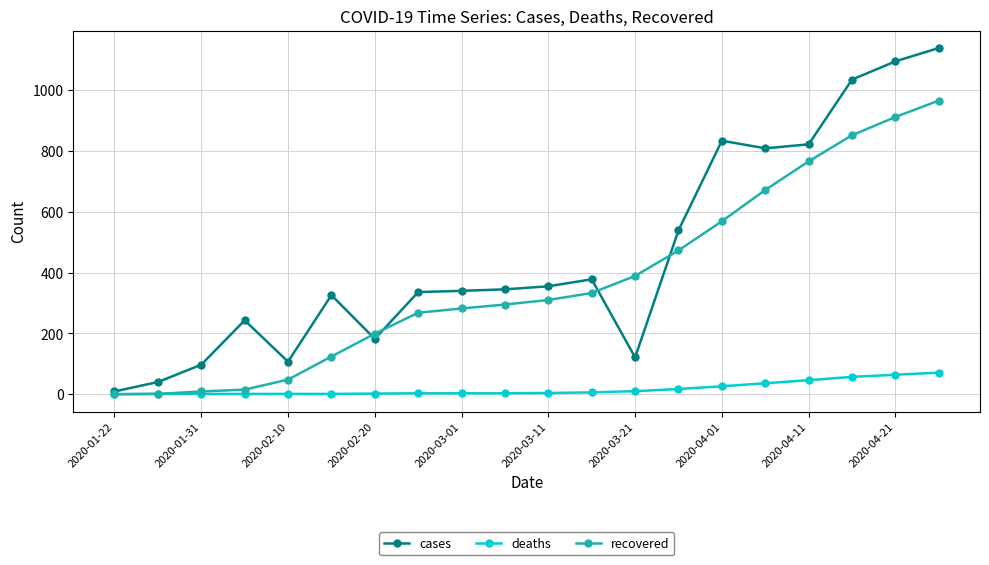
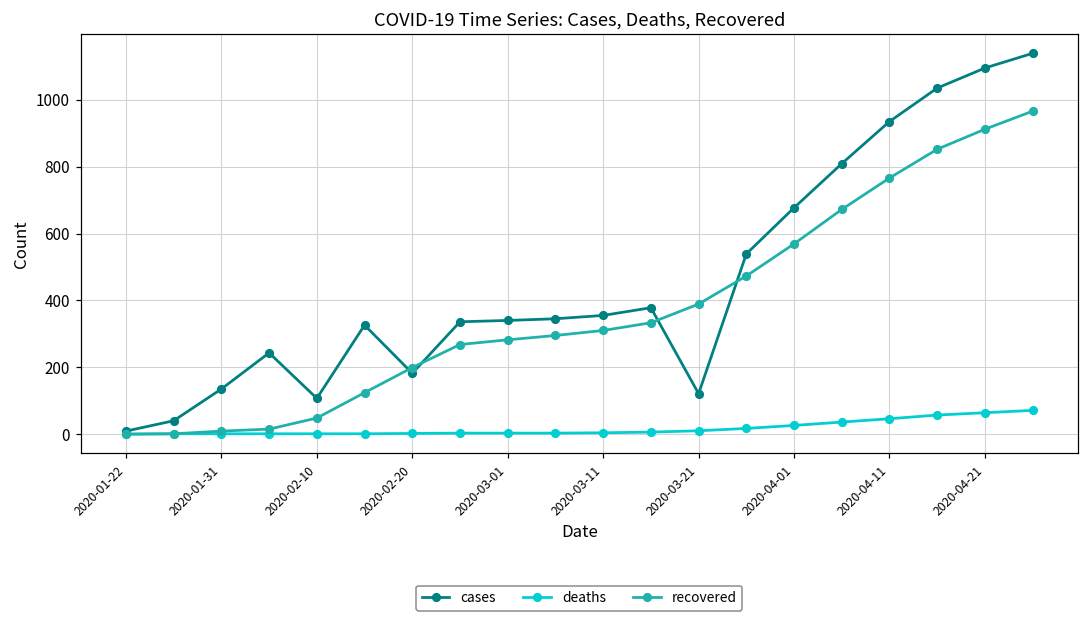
  {
    "cases": {
      "2020-01-22": 10,
-     "2020-01-31": 100,
+     "2020-01-31": 140,
      "2020-02-10": 110,
      "2020-02-20": 180,
      "2020-03-01": 340,
      "2020-03-11": 360,
      "2020-03-21": 120,
-     "2020-04-01": 830,
-     "2020-04-11": 820,
+     "2020-04-01": 680,
+     "2020-04-11": 940,
      "2020-04-21": 1100
    }
  }
